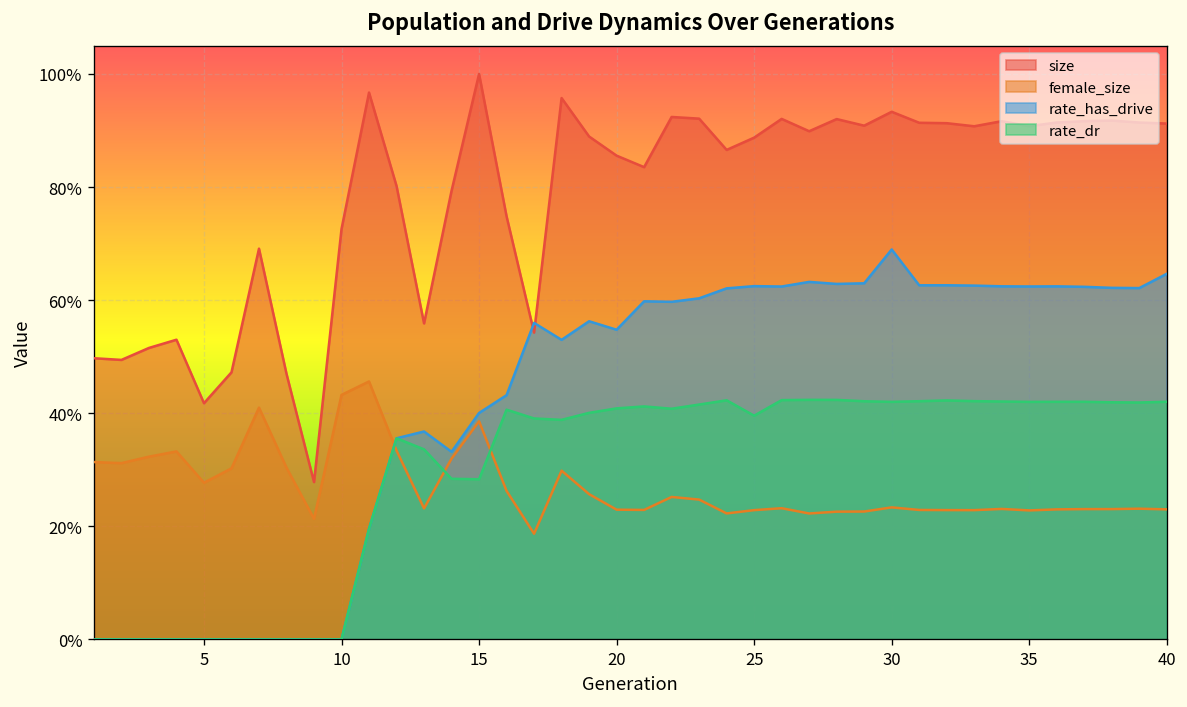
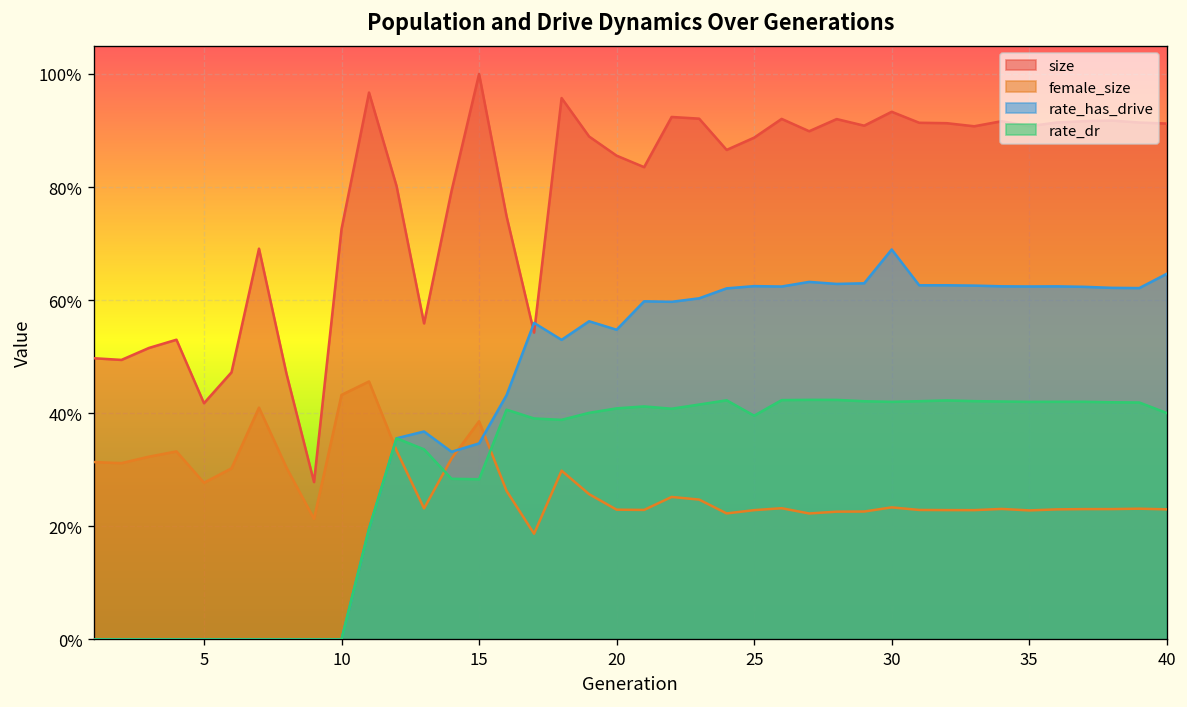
  {
    "rate_has_drive": {
-     "15": "40%",
+     "15": "35%",
      "20": "55%",
      "25": "62%",
      "30": "69%",
      "35": "62%",
      "40": "65%"
    },
    "rate_dr": {
      "15": "28%",
      "20": "41%",
      "25": "40%",
      "30": "42%",
      "35": "42%",
-     "40": "42%"
+     "40": "40%"
    }
  }
